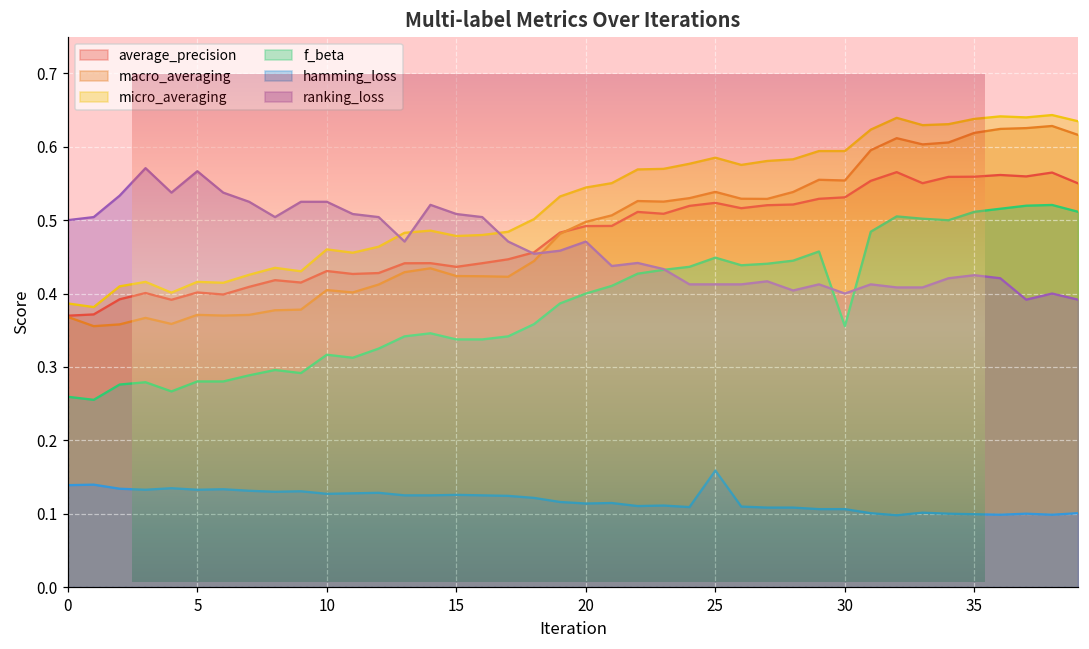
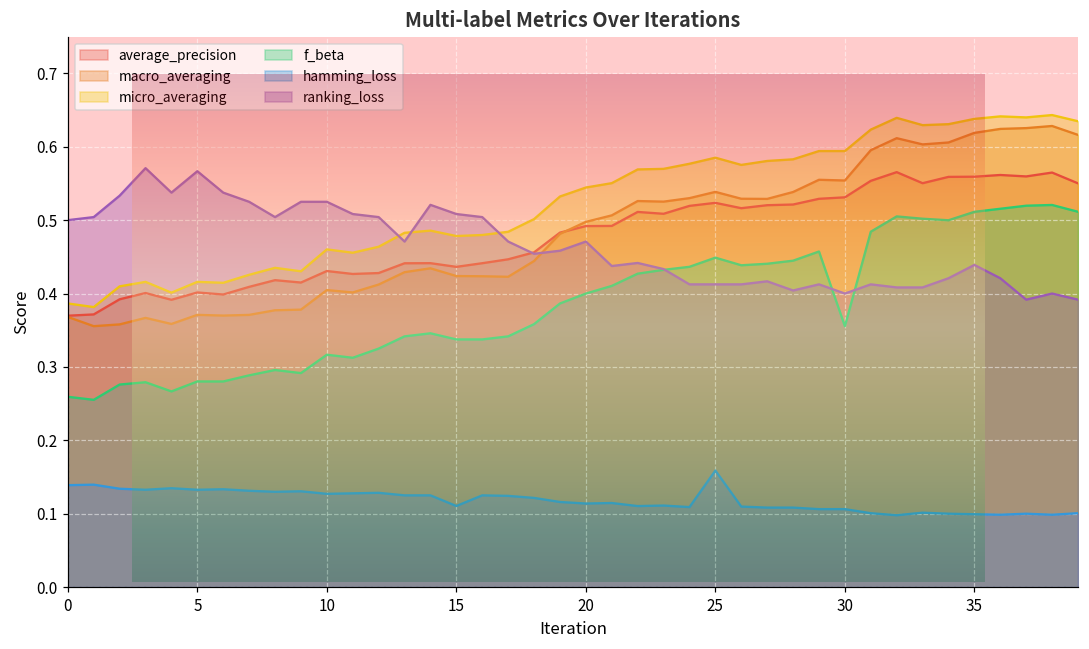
  {
    "f_beta": {
      "0": 0.26,
      "5": 0.28,
      "10": 0.32,
      "15": 0.34,
      "20": 0.40,
      "25": 0.45,
      "30": 0.36,
      "35": 0.51
    },
    "hamming_loss": {
      "0": 0.14,
      "5": 0.13,
      "10": 0.13,
-     "15": 0.13,
+     "15": 0.11,
      "20": 0.11,
      "25": 0.16,
      "30": 0.11,
      "35": 0.10
    },
    "ranking_loss": {
      "0": 0.50,
      "5": 0.57,
      "10": 0.53,
      "15": 0.51,
      "20": 0.47,
      "25": 0.41,
      "30": 0.40,
-     "35": 0.43
+     "35": 0.44
    }
  }
